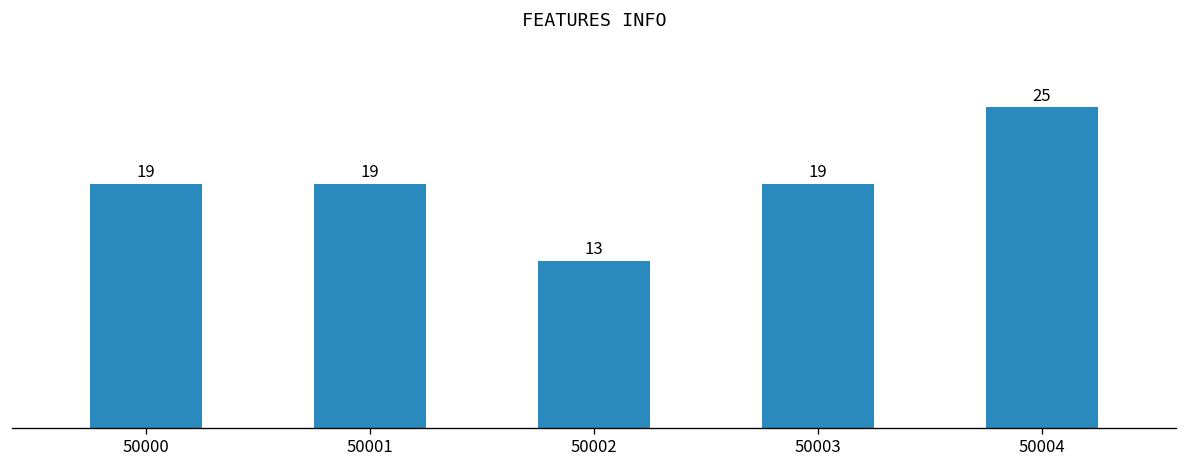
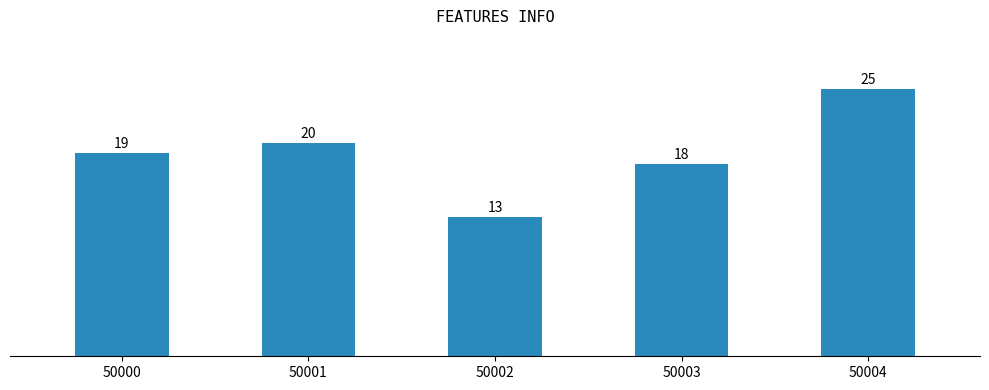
  {
    "50000": 19,
-   "50001": 19,
+   "50001": 20,
    "50002": 13,
-   "50003": 19,
+   "50003": 18,
    "50004": 25
  }
